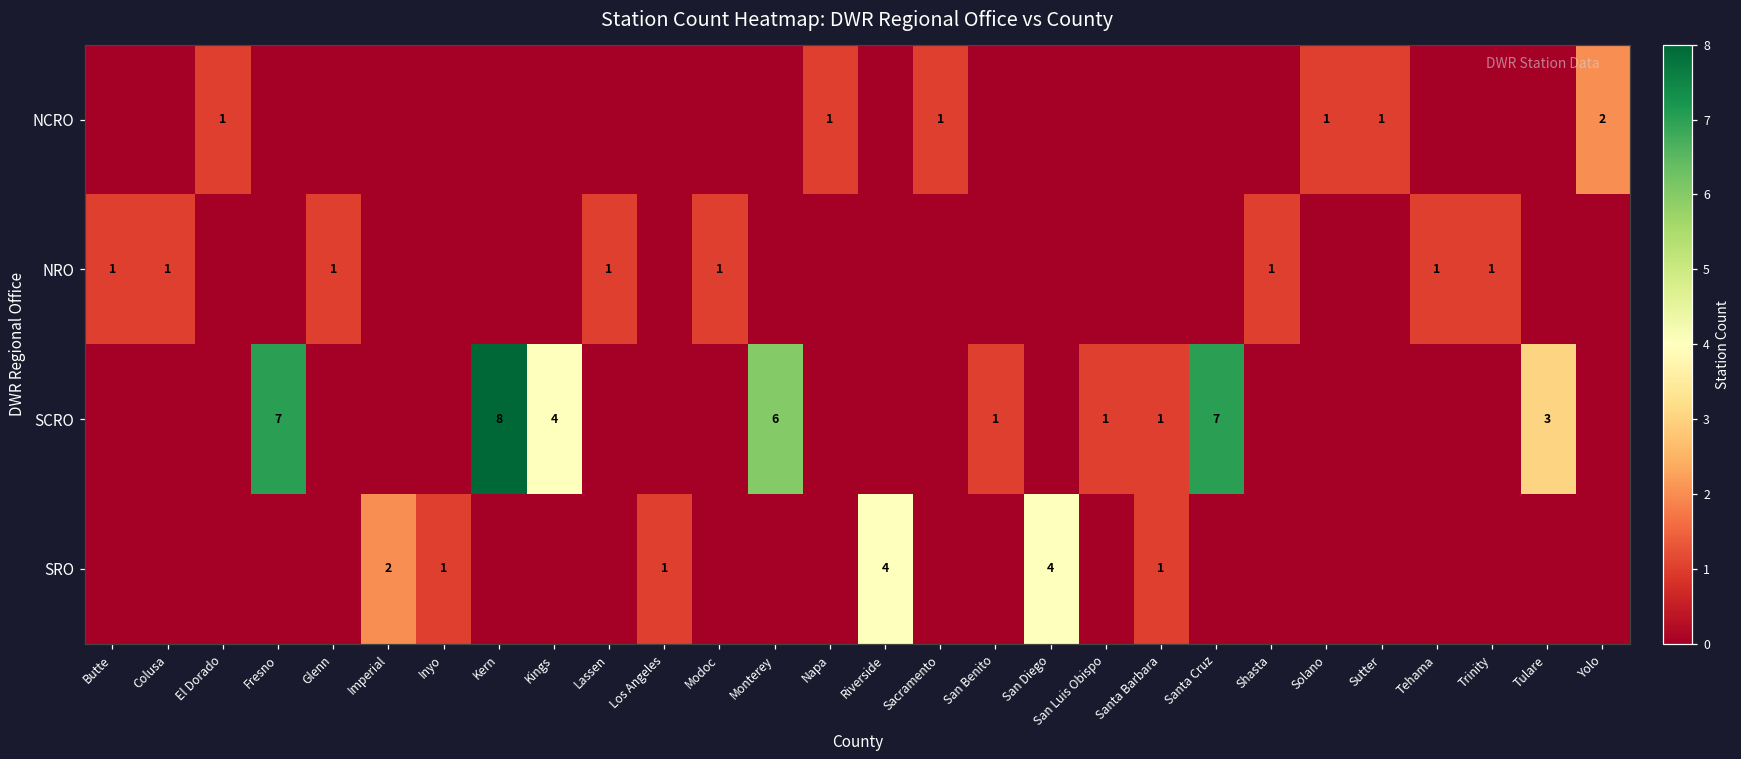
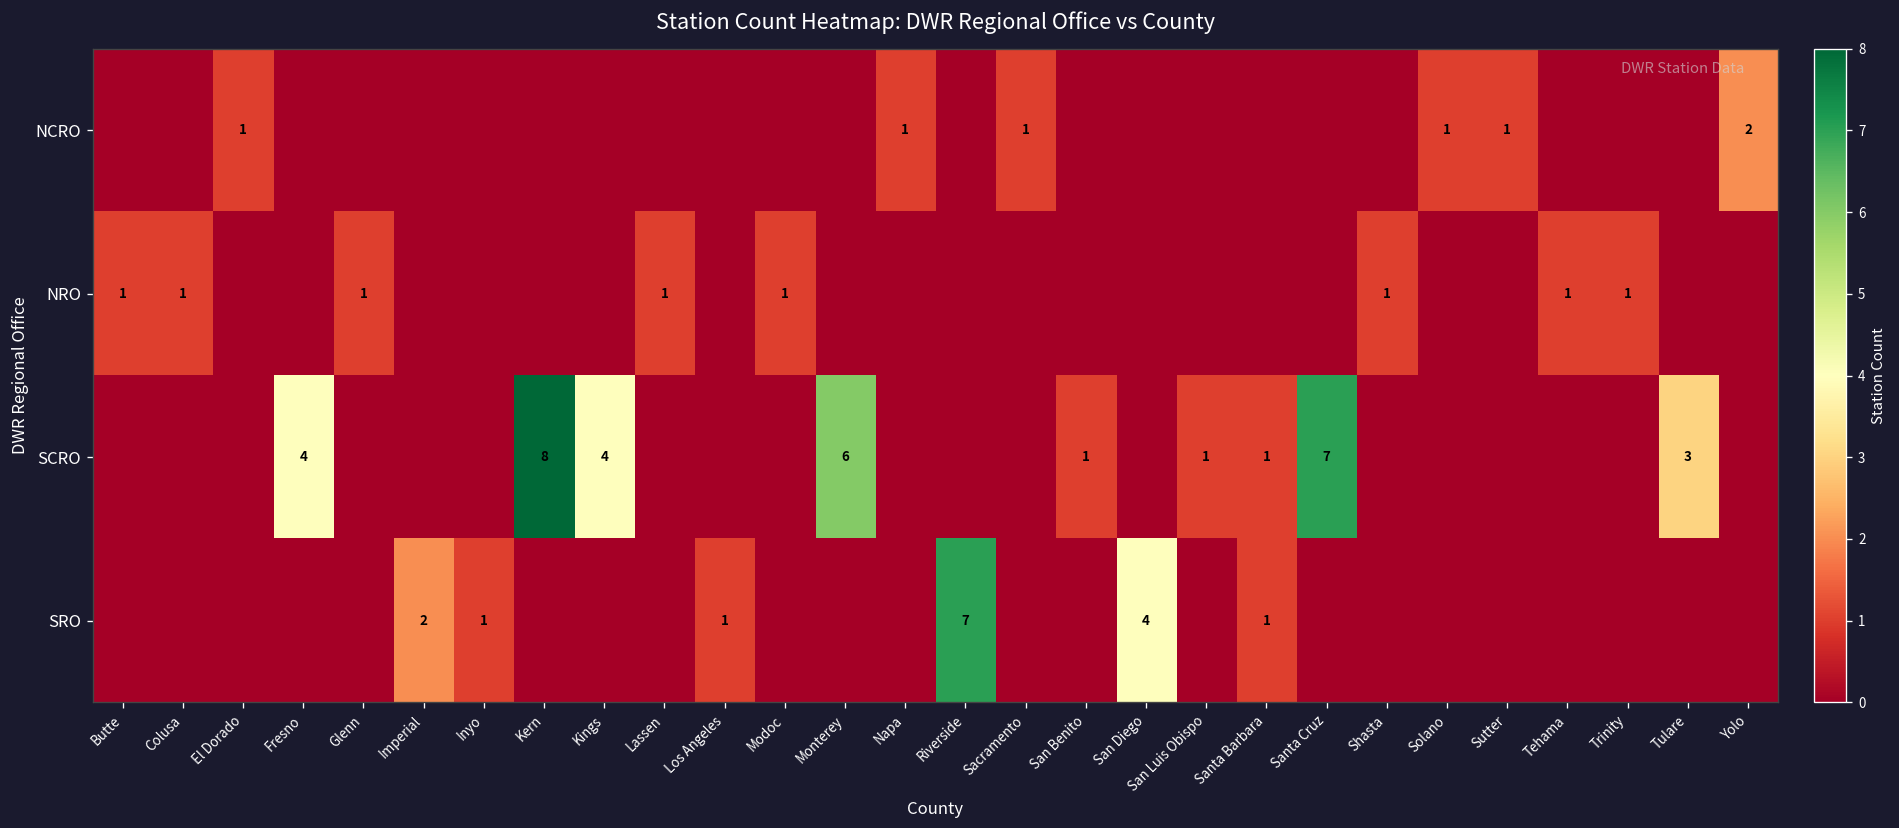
  {
    "NCRO": {
      "El Dorado": 1,
      "Napa": 1,
      "Sacramento": 1,
      "Solano": 1,
      "Sutter": 1,
      "Yolo": 2
    },
    "NRO": {
      "Butte": 1,
      "Colusa": 1,
      "Glenn": 1,
      "Lassen": 1,
      "Modoc": 1,
      "Shasta": 1,
      "Tehama": 1,
      "Trinity": 1
    },
    "SCRO": {
-     "Fresno": 7,
+     "Fresno": 4,
      "Kern": 8,
      "Kings": 4,
      "Monterey": 6,
      "San Benito": 1,
      "San Luis Obispo": 1,
      "Santa Barbara": 1,
      "Santa Cruz": 7,
      "Tulare": 3
    },
    "SRO": {
      "Imperial": 2,
      "Inyo": 1,
      "Los Angeles": 1,
-     "Riverside": 4,
+     "Riverside": 7,
      "San Diego": 4,
      "Santa Barbara": 1
    }
  }
